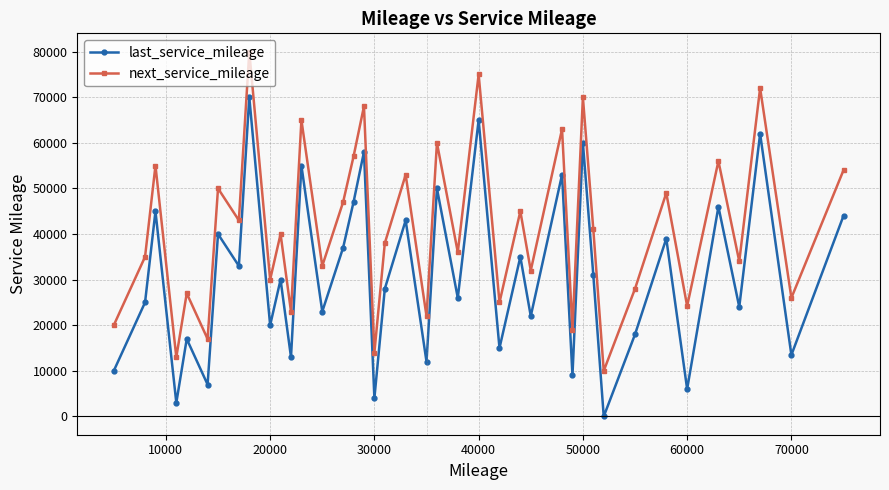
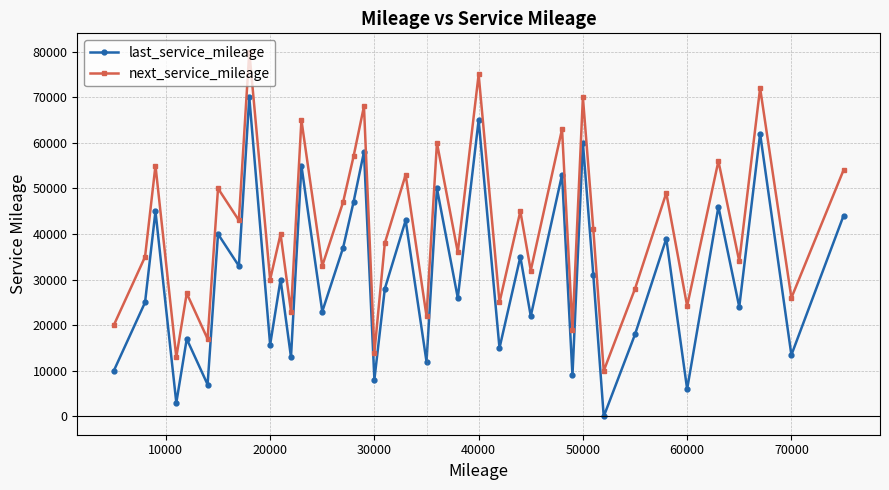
  {
    "last_service_mileage": {
-     "20000": 20000,
-     "30000": 4000,
+     "20000": 16000,
+     "30000": 8000,
      "40000": 65000,
      "50000": 60000,
      "60000": 6000,
      "70000": 13000
    },
    "next_service_mileage": {
      "20000": 30000,
      "30000": 14000,
      "40000": 75000,
      "50000": 70000,
      "60000": 24000,
      "70000": 26000
    }
  }
